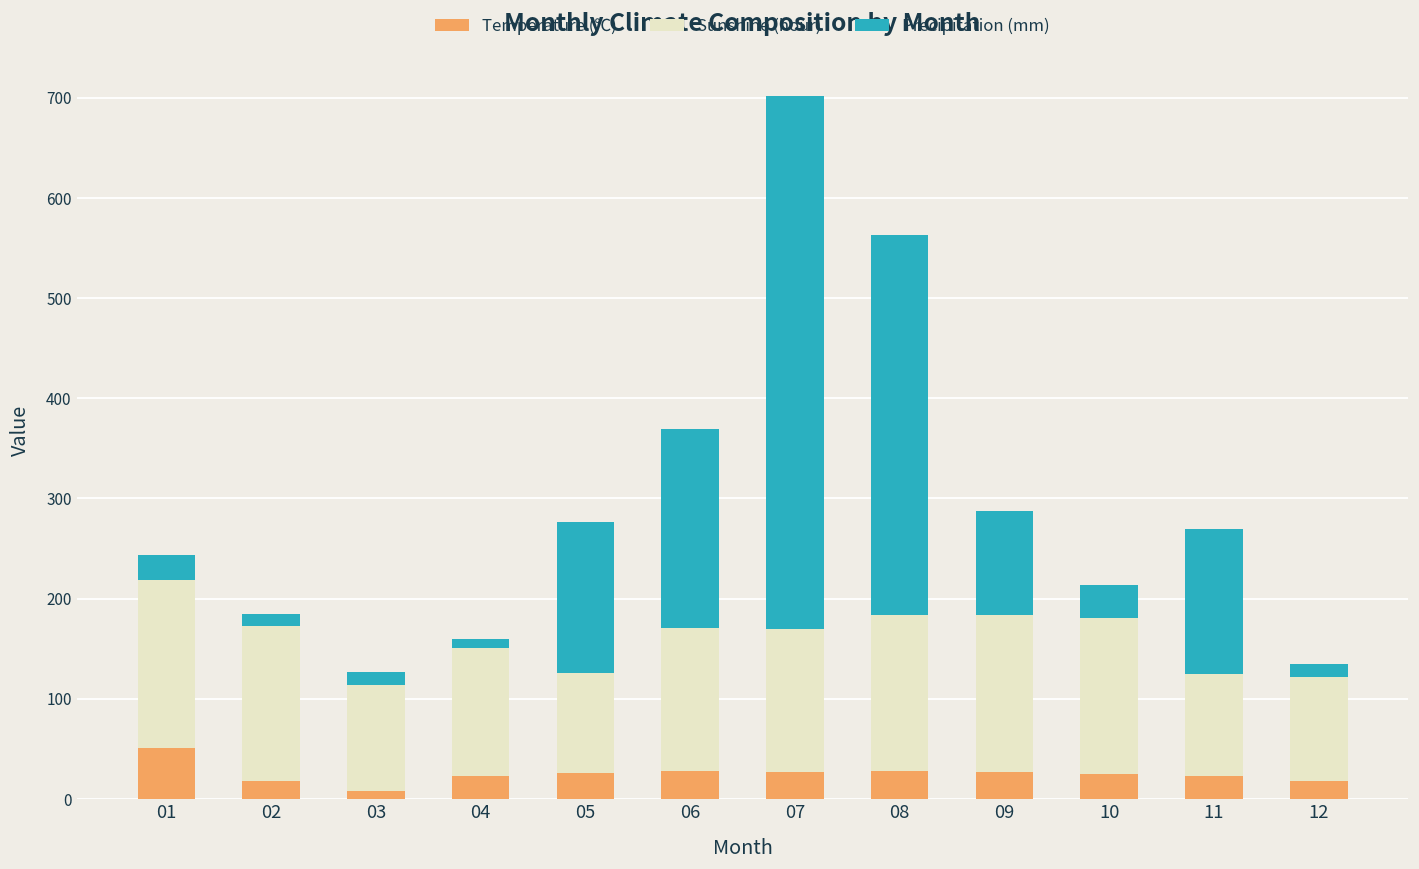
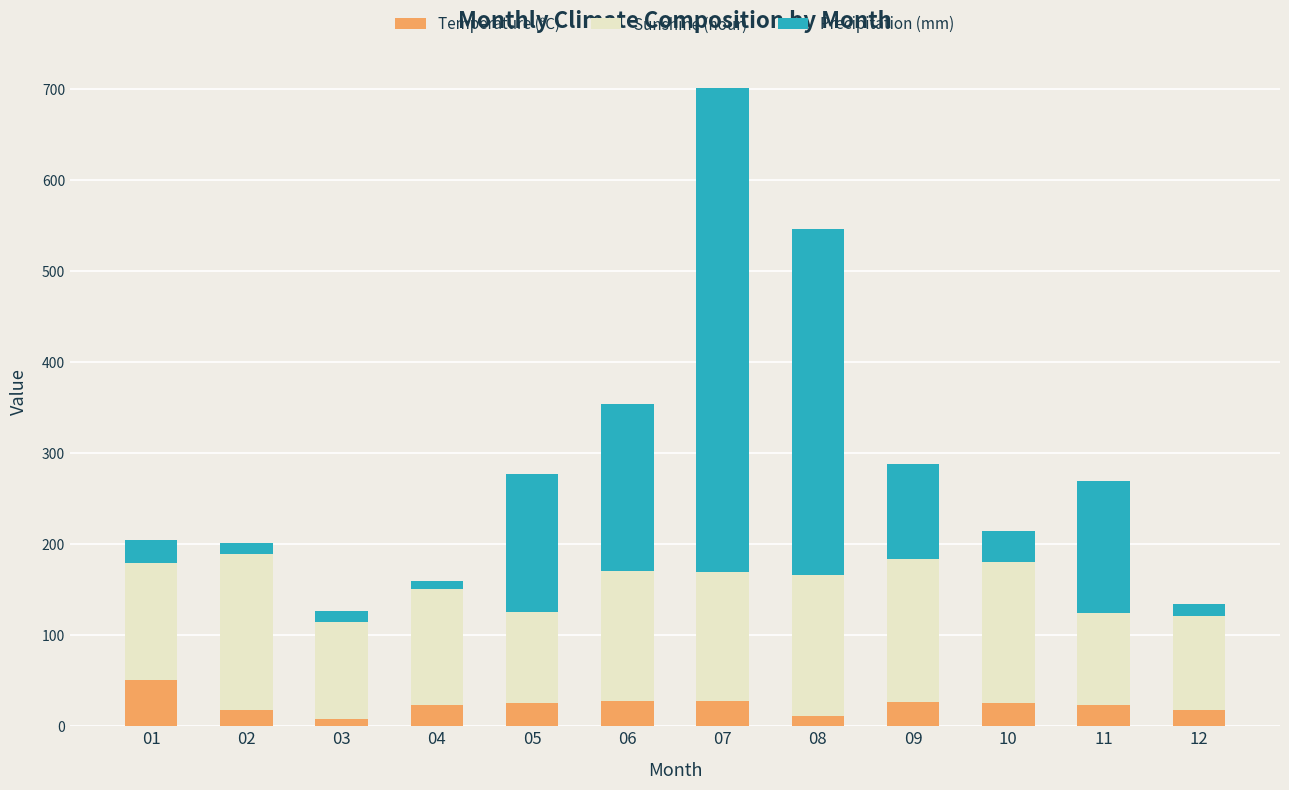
  {
    "Temperature (℃)": {
      "01": 50,
      "02": 20,
      "03": 10,
      "04": 20,
      "05": 30,
      "06": 30,
      "07": 30,
-     "08": 30,
+     "08": 10,
      "09": 30,
      "10": 30,
      "11": 20,
      "12": 20
    },
    "Sunshine (hour)": {
-     "01": 170,
-     "02": 150,
+     "01": 130,
+     "02": 170,
      "03": 110,
      "04": 130,
      "05": 100,
      "06": 140,
      "07": 140,
      "08": 160,
      "09": 160,
      "10": 160,
      "11": 100,
      "12": 100
    },
    "Precipitation (mm)": {
      "01": 20,
      "02": 10,
      "03": 10,
      "04": 10,
      "05": 150,
-     "06": 200,
+     "06": 180,
      "07": 530,
      "08": 380,
      "09": 100,
      "10": 30,
      "11": 140,
      "12": 10
    }
  }
